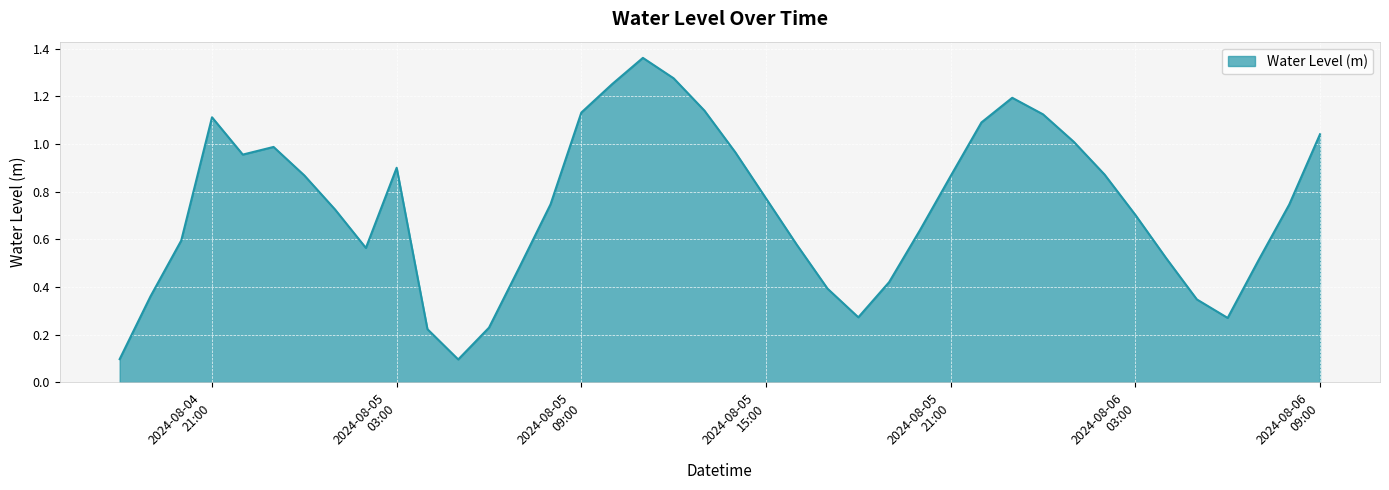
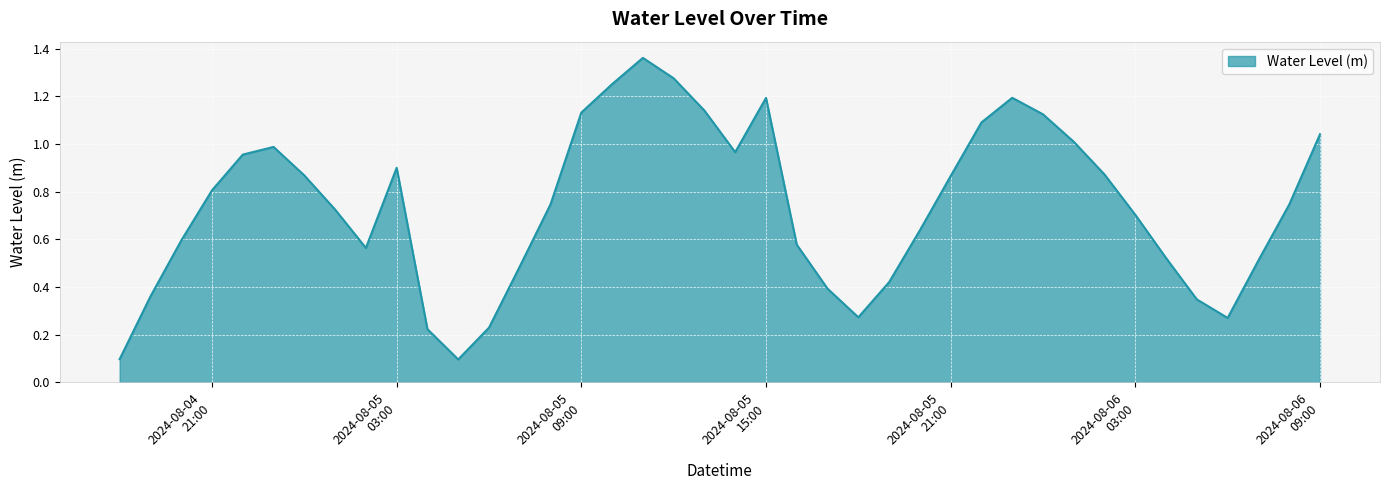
  {
-   "2024-08-04 21:00": 1.11,
+   "2024-08-04 21:00": 0.81,
    "2024-08-05 03:00": 0.90,
    "2024-08-05 09:00": 1.13,
-   "2024-08-05 15:00": 0.77,
+   "2024-08-05 15:00": 1.19,
    "2024-08-05 21:00": 0.87,
    "2024-08-06 03:00": 0.70,
    "2024-08-06 09:00": 1.04
  }
